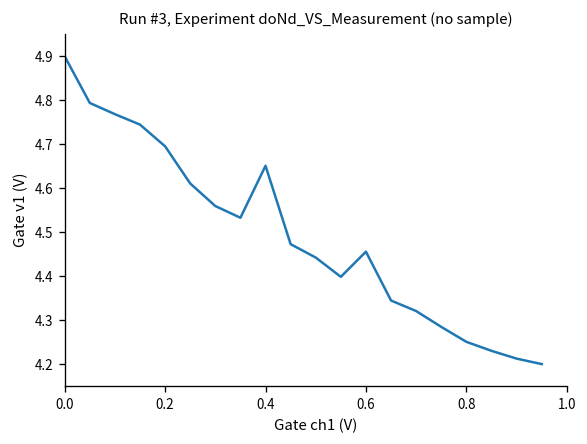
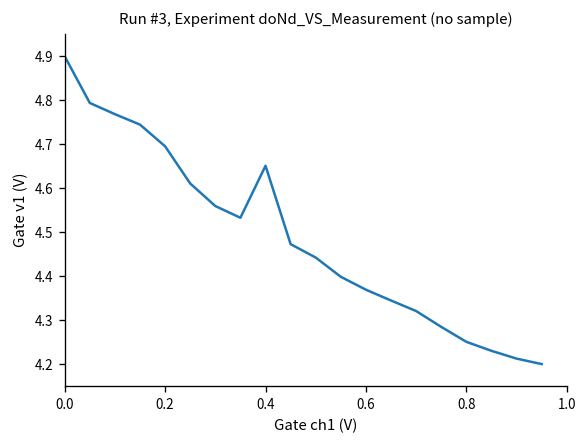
  {
    "0.0": 4.90,
    "0.2": 4.70,
    "0.4": 4.65,
-   "0.6": 4.46,
+   "0.6": 4.37,
    "0.8": 4.25
  }
